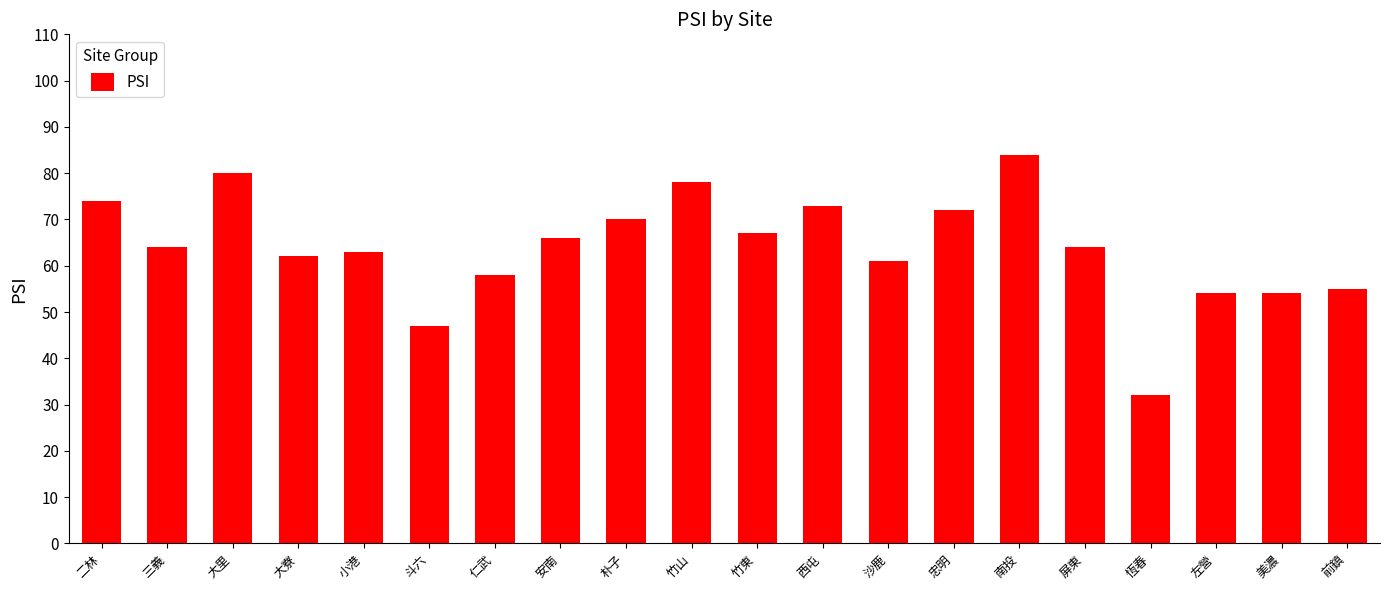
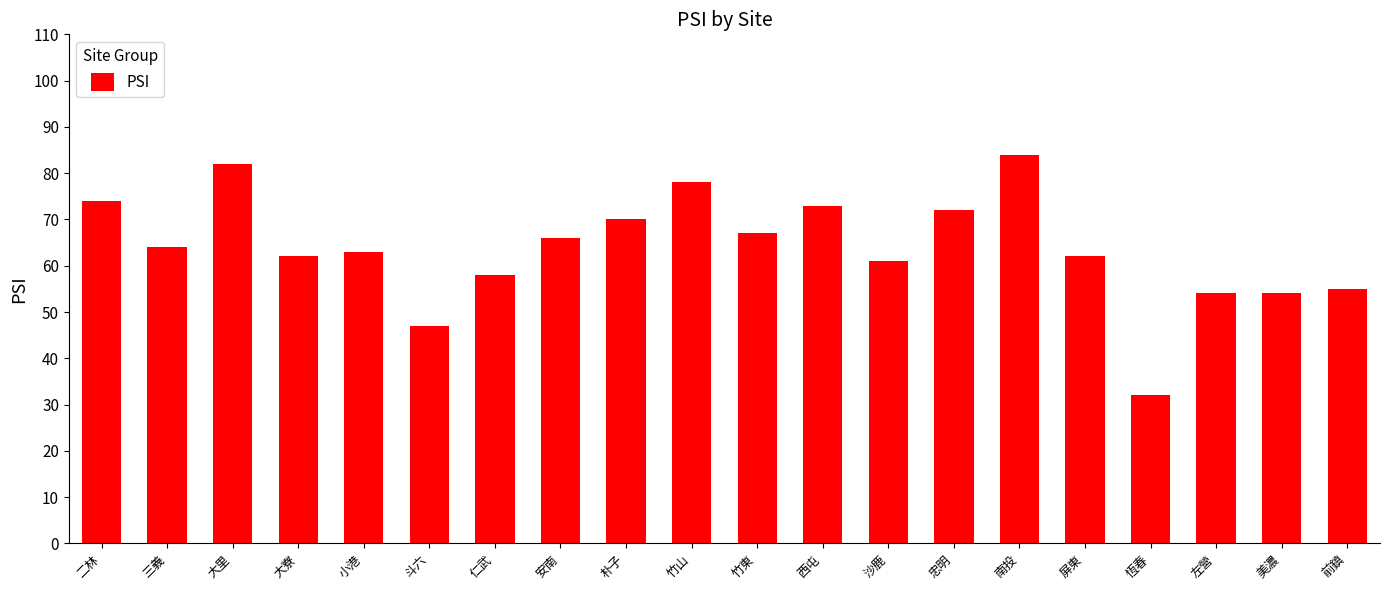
  {
    "二林": 74,
    "三義": 64,
-   "大里": 80,
+   "大里": 82,
    "大寮": 62,
    "小港": 63,
    "斗六": 47,
    "仁武": 58,
    "安南": 66,
    "朴子": 70,
    "竹山": 78,
    "竹東": 67,
    "西屯": 73,
    "沙鹿": 61,
    "忠明": 72,
    "南投": 84,
-   "屏東": 64,
+   "屏東": 62,
    "恆春": 32,
    "左營": 54,
    "美濃": 54,
    "前鎮": 55
  }
